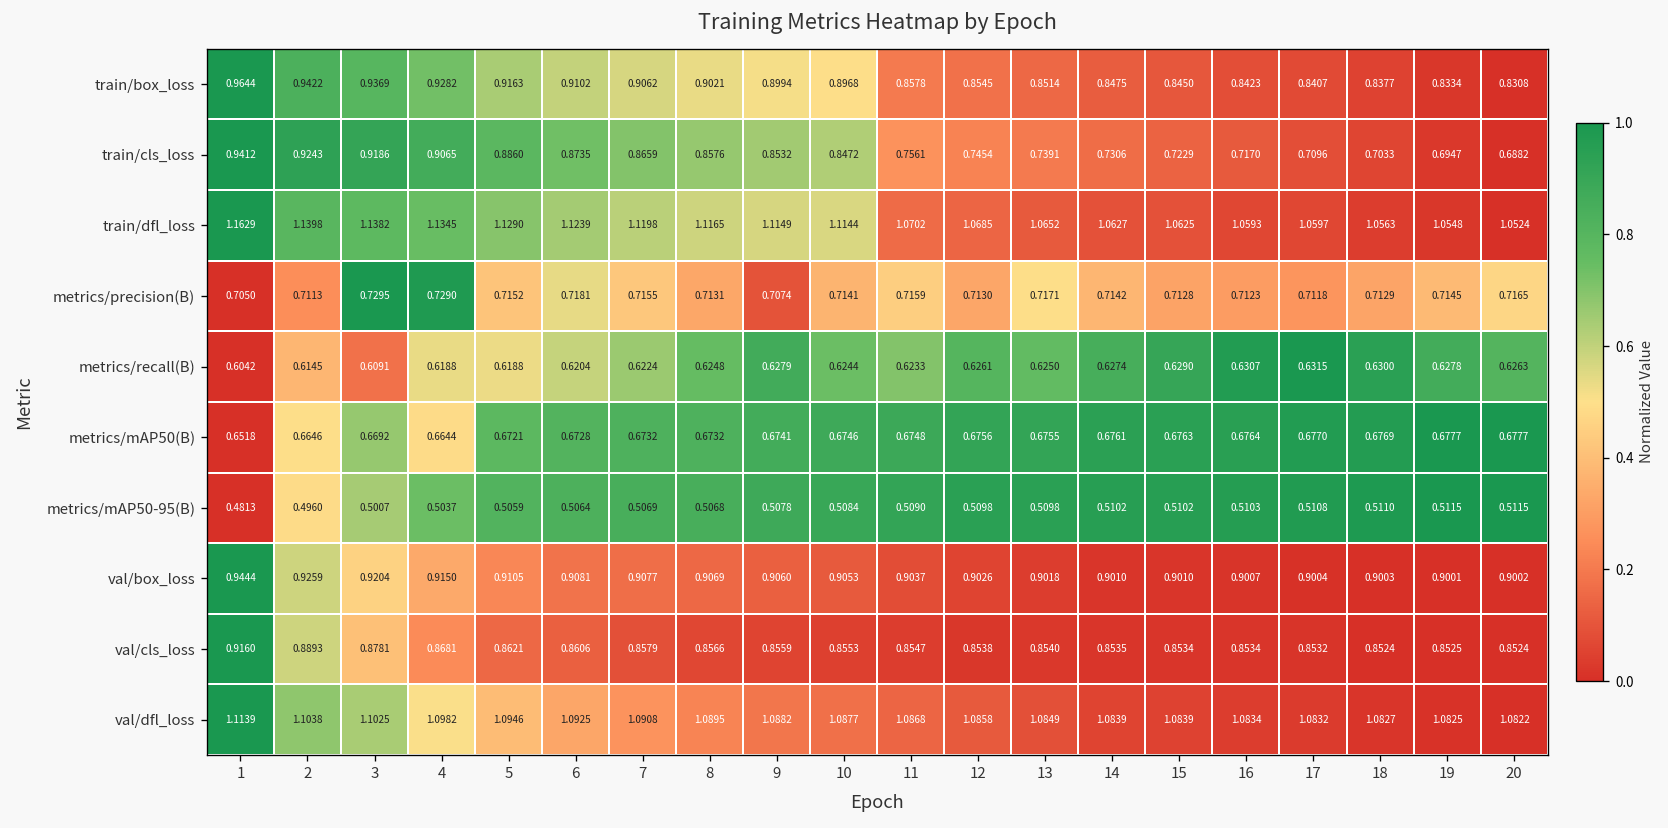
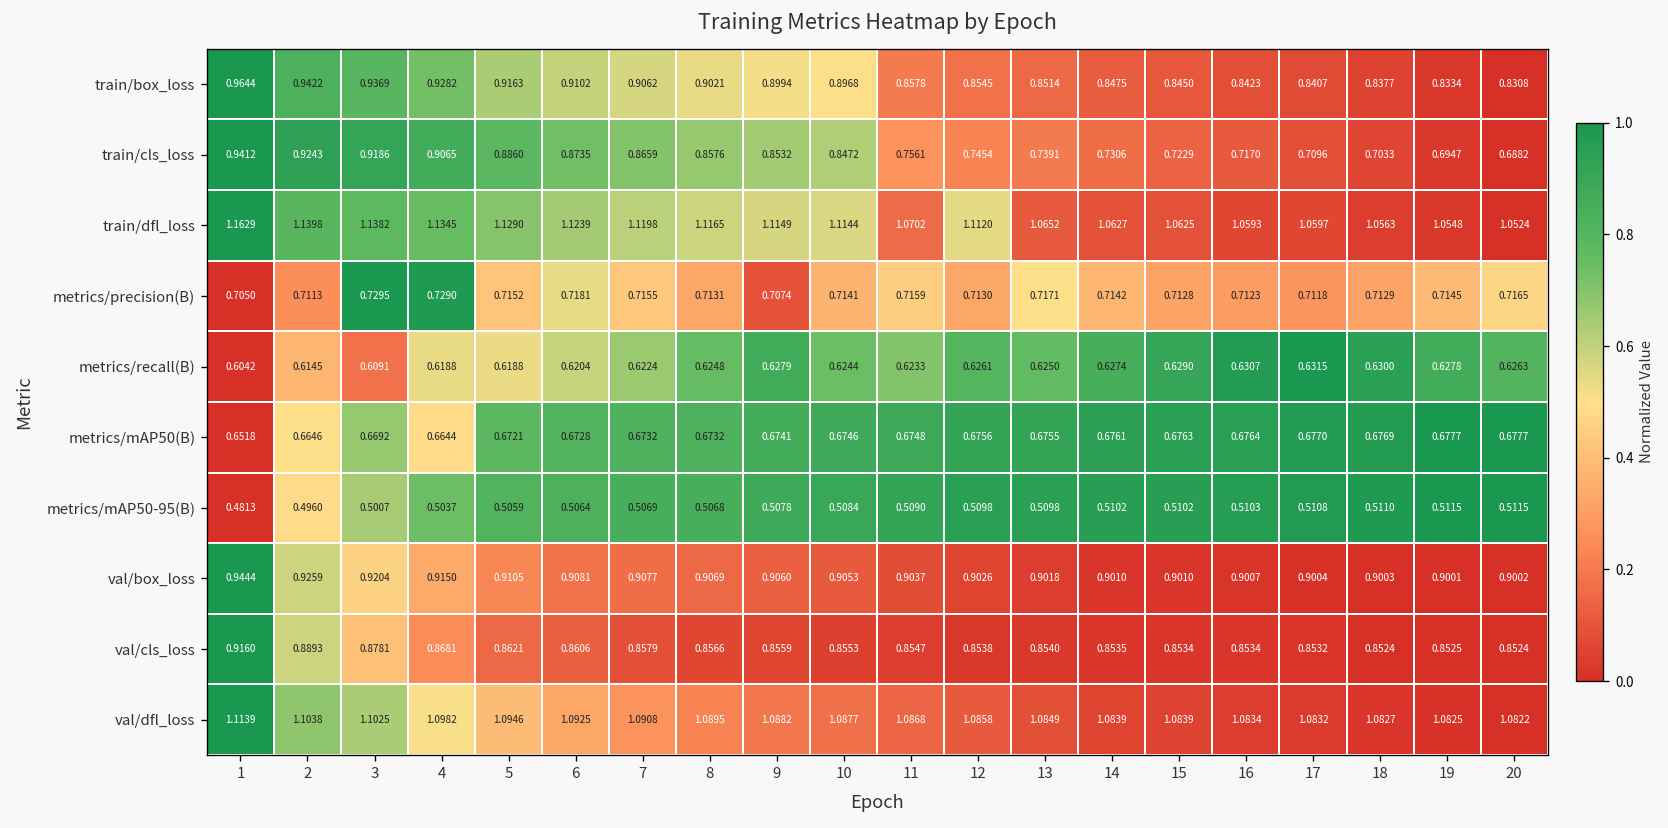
  {
    "train/box_loss": {
      "1": 0.9644,
      "2": 0.9422,
      "3": 0.9369,
      "4": 0.9282,
      "5": 0.9163,
      "6": 0.9102,
      "7": 0.9062,
      "8": 0.9021,
      "9": 0.8994,
      "10": 0.8968,
      "11": 0.8578,
      "12": 0.8545,
      "13": 0.8514,
      "14": 0.8475,
      "15": 0.8450,
      "16": 0.8423,
      "17": 0.8407,
      "18": 0.8377,
      "19": 0.8334,
      "20": 0.8308
    },
    "train/cls_loss": {
      "1": 0.9412,
      "2": 0.9243,
      "3": 0.9186,
      "4": 0.9065,
      "5": 0.8860,
      "6": 0.8735,
      "7": 0.8659,
      "8": 0.8576,
      "9": 0.8532,
      "10": 0.8472,
      "11": 0.7561,
      "12": 0.7454,
      "13": 0.7391,
      "14": 0.7306,
      "15": 0.7229,
      "16": 0.7170,
      "17": 0.7096,
      "18": 0.7033,
      "19": 0.6947,
      "20": 0.6882
    },
    "train/dfl_loss": {
      "1": 1.1629,
      "2": 1.1398,
      "3": 1.1382,
      "4": 1.1345,
      "5": 1.1290,
      "6": 1.1239,
      "7": 1.1198,
      "8": 1.1165,
      "9": 1.1149,
      "10": 1.1144,
      "11": 1.0702,
-     "12": 1.0685,
+     "12": 1.1120,
      "13": 1.0652,
      "14": 1.0627,
      "15": 1.0625,
      "16": 1.0593,
      "17": 1.0597,
      "18": 1.0563,
      "19": 1.0548,
      "20": 1.0524
    },
    "metrics/precision(B)": {
      "1": 0.7050,
      "2": 0.7113,
      "3": 0.7295,
      "4": 0.7290,
      "5": 0.7152,
      "6": 0.7181,
      "7": 0.7155,
      "8": 0.7131,
      "9": 0.7074,
      "10": 0.7141,
      "11": 0.7159,
      "12": 0.7130,
      "13": 0.7171,
      "14": 0.7142,
      "15": 0.7128,
      "16": 0.7123,
      "17": 0.7118,
      "18": 0.7129,
      "19": 0.7145,
      "20": 0.7165
    },
    "metrics/recall(B)": {
      "1": 0.6042,
      "2": 0.6145,
      "3": 0.6091,
      "4": 0.6188,
      "5": 0.6188,
      "6": 0.6204,
      "7": 0.6224,
      "8": 0.6248,
      "9": 0.6279,
      "10": 0.6244,
      "11": 0.6233,
      "12": 0.6261,
      "13": 0.6250,
      "14": 0.6274,
      "15": 0.6290,
      "16": 0.6307,
      "17": 0.6315,
      "18": 0.6300,
      "19": 0.6278,
      "20": 0.6263
    },
    "metrics/mAP50(B)": {
      "1": 0.6518,
      "2": 0.6646,
      "3": 0.6692,
      "4": 0.6644,
      "5": 0.6721,
      "6": 0.6728,
      "7": 0.6732,
      "8": 0.6732,
      "9": 0.6741,
      "10": 0.6746,
      "11": 0.6748,
      "12": 0.6756,
      "13": 0.6755,
      "14": 0.6761,
      "15": 0.6763,
      "16": 0.6764,
      "17": 0.6770,
      "18": 0.6769,
      "19": 0.6777,
      "20": 0.6777
    },
    "metrics/mAP50-95(B)": {
      "1": 0.4813,
      "2": 0.4960,
      "3": 0.5007,
      "4": 0.5037,
      "5": 0.5059,
      "6": 0.5064,
      "7": 0.5069,
      "8": 0.5068,
      "9": 0.5078,
      "10": 0.5084,
      "11": 0.5090,
      "12": 0.5098,
      "13": 0.5098,
      "14": 0.5102,
      "15": 0.5102,
      "16": 0.5103,
      "17": 0.5108,
      "18": 0.5110,
      "19": 0.5115,
      "20": 0.5115
    },
    "val/box_loss": {
      "1": 0.9444,
      "2": 0.9259,
      "3": 0.9204,
      "4": 0.9150,
      "5": 0.9105,
      "6": 0.9081,
      "7": 0.9077,
      "8": 0.9069,
      "9": 0.9060,
      "10": 0.9053,
      "11": 0.9037,
      "12": 0.9026,
      "13": 0.9018,
      "14": 0.9010,
      "15": 0.9010,
      "16": 0.9007,
      "17": 0.9004,
      "18": 0.9003,
      "19": 0.9001,
      "20": 0.9002
    },
    "val/cls_loss": {
      "1": 0.9160,
      "2": 0.8893,
      "3": 0.8781,
      "4": 0.8681,
      "5": 0.8621,
      "6": 0.8606,
      "7": 0.8579,
      "8": 0.8566,
      "9": 0.8559,
      "10": 0.8553,
      "11": 0.8547,
      "12": 0.8538,
      "13": 0.8540,
      "14": 0.8535,
      "15": 0.8534,
      "16": 0.8534,
      "17": 0.8532,
      "18": 0.8524,
      "19": 0.8525,
      "20": 0.8524
    },
    "val/dfl_loss": {
      "1": 1.1139,
      "2": 1.1038,
      "3": 1.1025,
      "4": 1.0982,
      "5": 1.0946,
      "6": 1.0925,
      "7": 1.0908,
      "8": 1.0895,
      "9": 1.0882,
      "10": 1.0877,
      "11": 1.0868,
      "12": 1.0858,
      "13": 1.0849,
      "14": 1.0839,
      "15": 1.0839,
      "16": 1.0834,
      "17": 1.0832,
      "18": 1.0827,
      "19": 1.0825,
      "20": 1.0822
    }
  }
